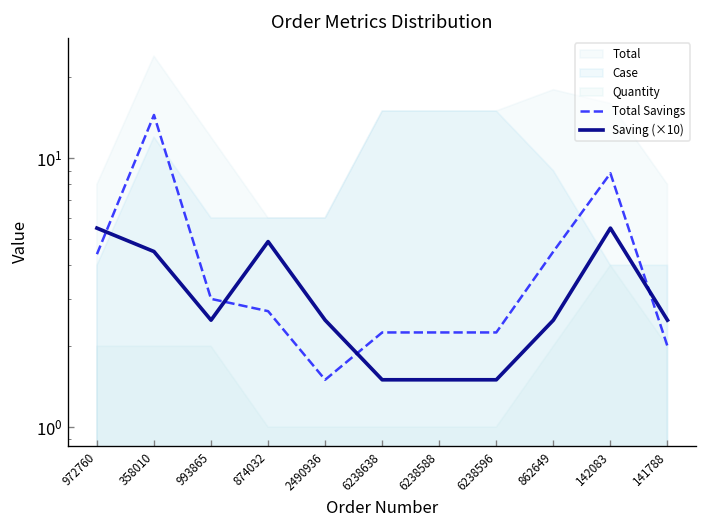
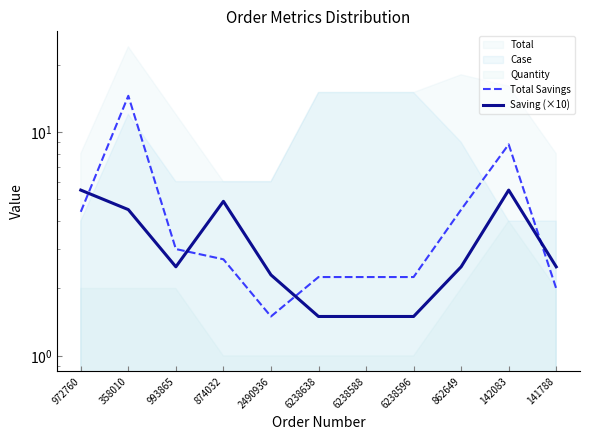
  {
    "Total Savings": {
      "972760": 4.4,
      "358010": 15,
      "993865": 3.0,
      "874032": 2.7,
      "2490936": 1.5,
      "6238638": 2.3,
      "6238588": 2.3,
      "6238596": 2.3,
      "862649": 4.5,
      "142083": 8.8
    },
    "Saving (×10)": {
      "972760": 5.5,
      "358010": 4.5,
      "993865": 2.5,
      "874032": 4.9,
-     "2490936": 2.5,
+     "2490936": 2.3,
      "6238638": 1.5,
      "6238588": 1.5,
      "6238596": 1.5,
      "862649": 2.5,
      "142083": 5.5,
      "141788": 2.5
    }
  }
